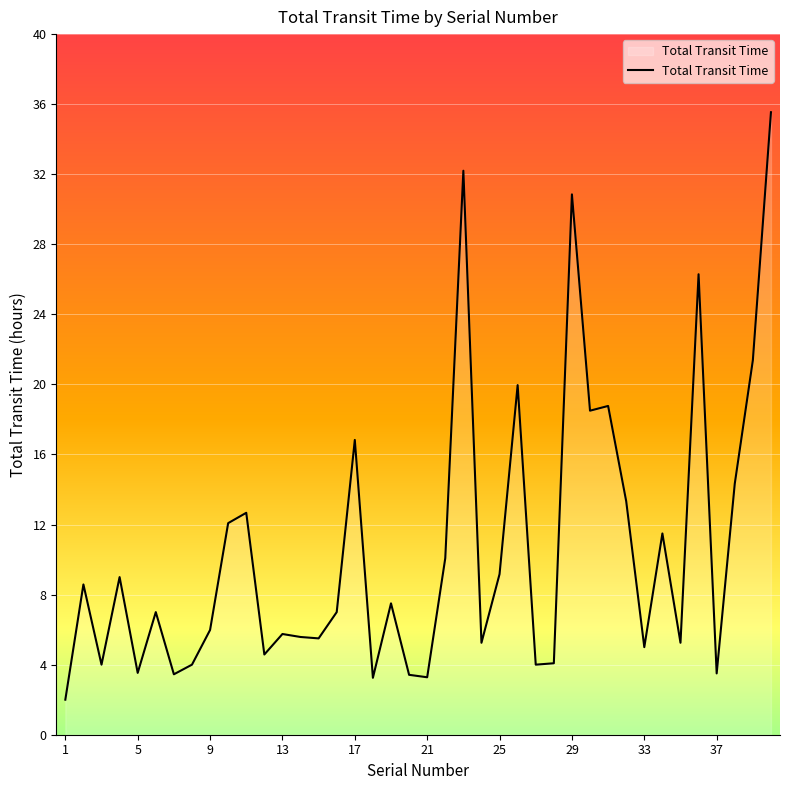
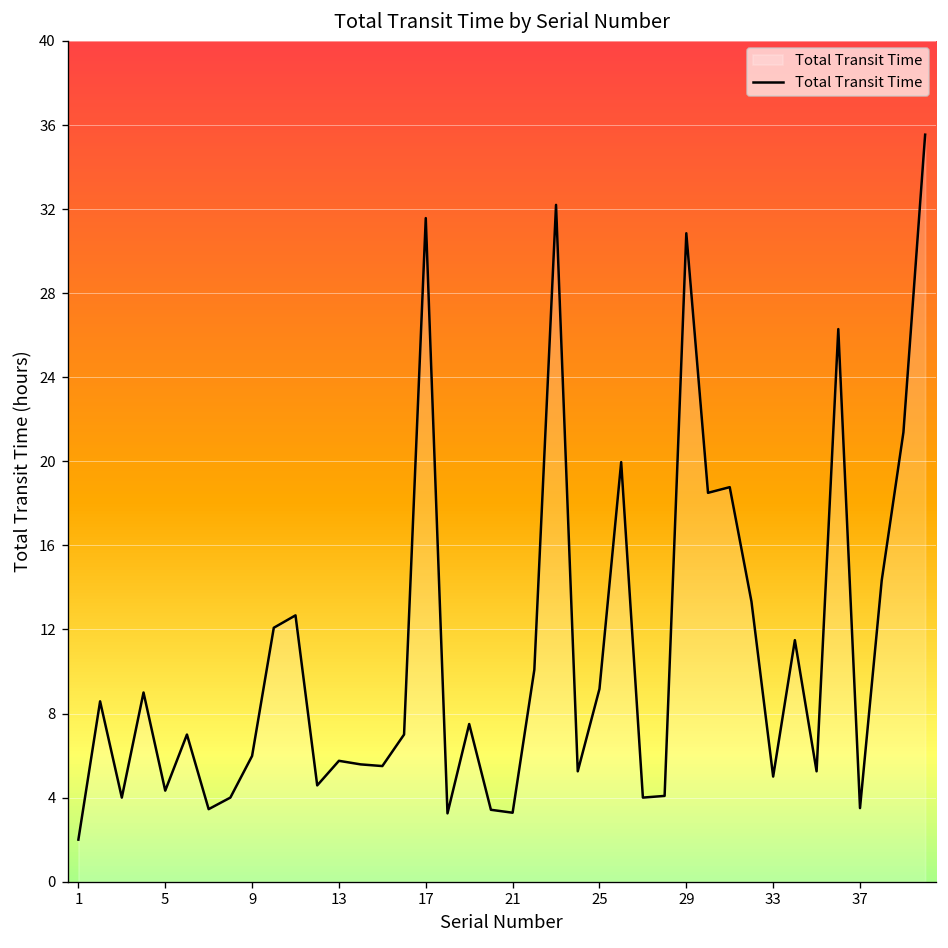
  {
    "1": 2.0,
-   "5": 3.5,
+   "5": 4.3,
    "9": 6.0,
    "13": 5.8,
-   "17": 16.8,
+   "17": 31.6,
    "21": 3.3,
    "25": 9.2,
    "29": 30.9,
    "33": 5.0,
    "37": 3.5
  }
